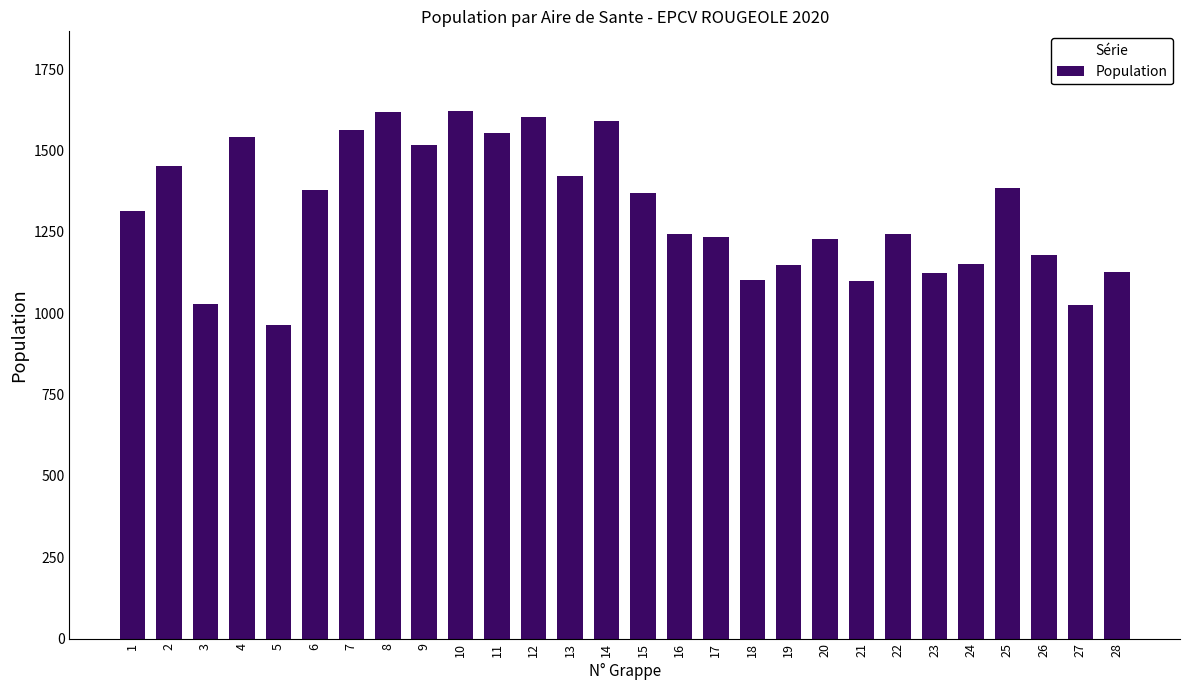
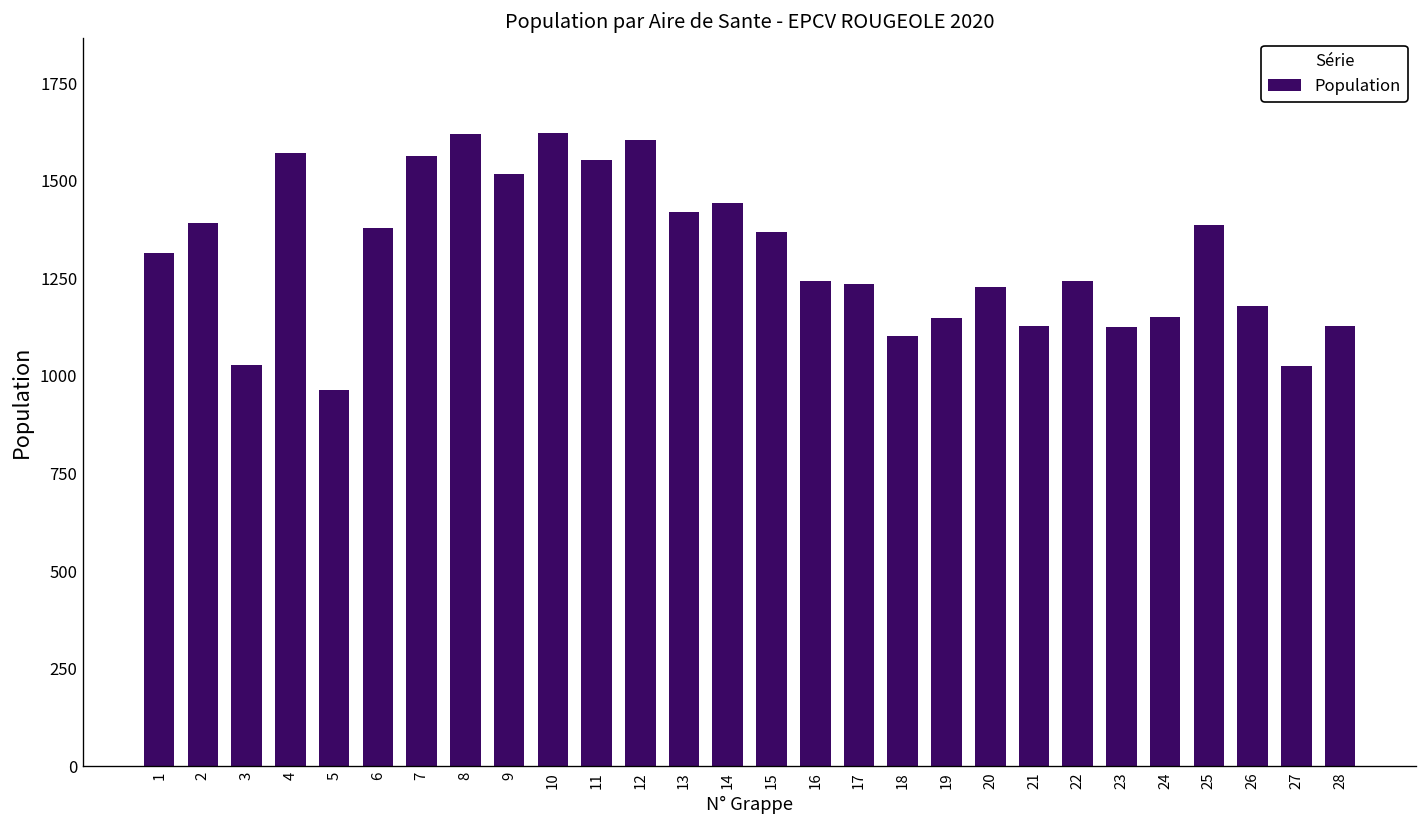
  {
    "1": 1320,
-   "2": 1450,
+   "2": 1390,
    "3": 1030,
-   "4": 1540,
+   "4": 1570,
    "5": 960,
    "6": 1380,
    "7": 1560,
    "8": 1620,
    "9": 1520,
    "10": 1620,
    "11": 1550,
    "12": 1600,
    "13": 1420,
-   "14": 1590,
+   "14": 1440,
    "15": 1370,
    "16": 1240,
    "17": 1240,
    "18": 1100,
    "19": 1150,
    "20": 1230,
-   "21": 1100,
+   "21": 1130,
    "22": 1240,
    "23": 1130,
    "24": 1150,
    "25": 1390,
    "26": 1180,
    "27": 1030,
    "28": 1130
  }
